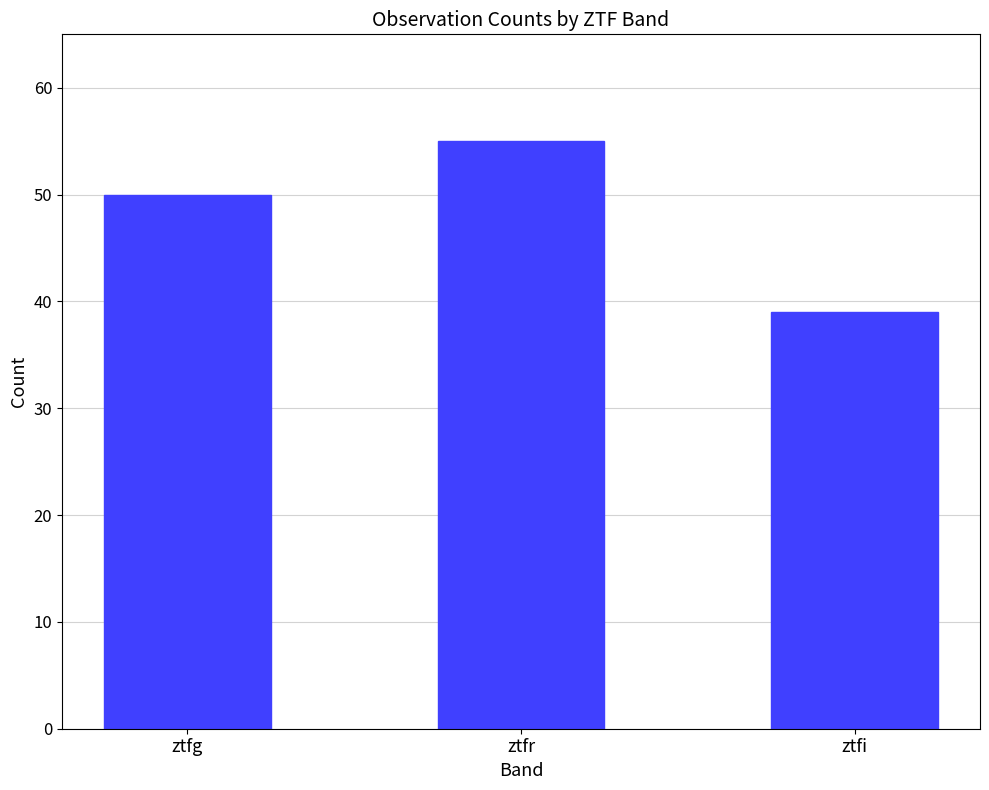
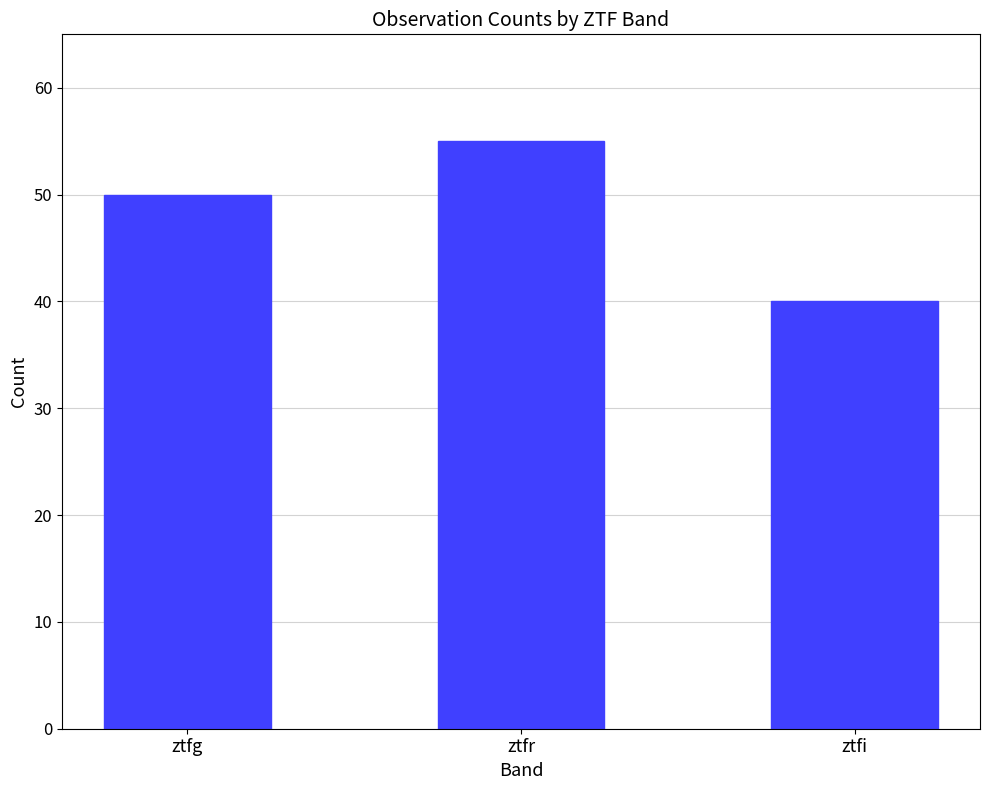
  {
    "ztfg": 50,
    "ztfr": 55,
-   "ztfi": 39
+   "ztfi": 40
  }
